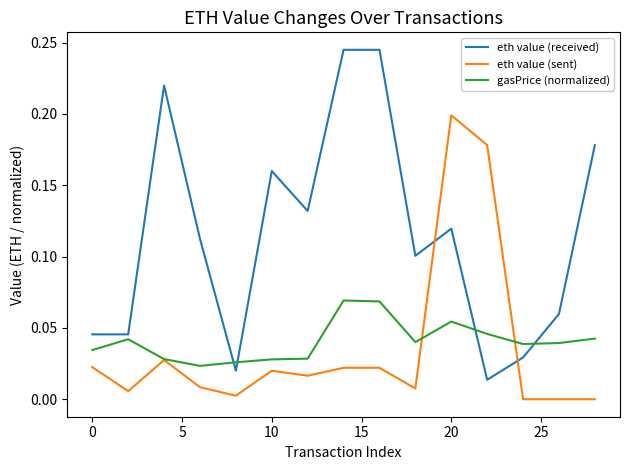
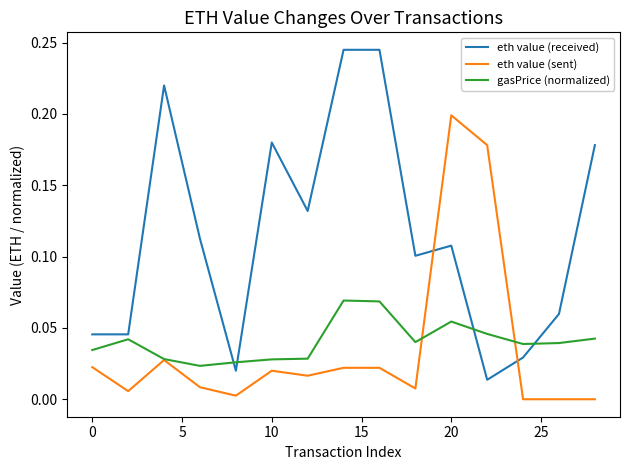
  {
    "eth value (received)": {
      "0": 0.046,
-     "10": 0.16,
-     "20": 0.120
+     "10": 0.18,
+     "20": 0.108
    },
    "eth value (sent)": {
      "0": 0.023,
      "10": 0.020,
      "20": 0.199
    },
    "gasPrice (normalized)": {
      "0": 0.035,
      "10": 0.028,
      "20": 0.054
    }
  }
